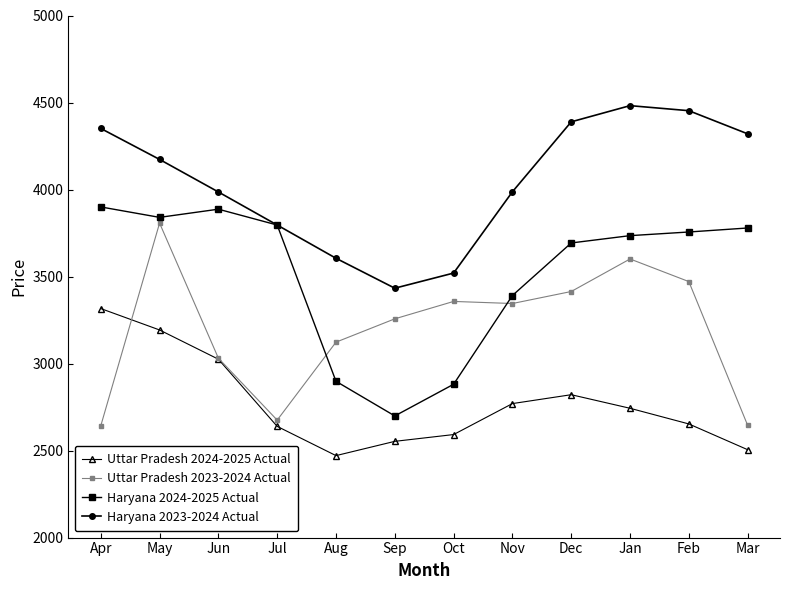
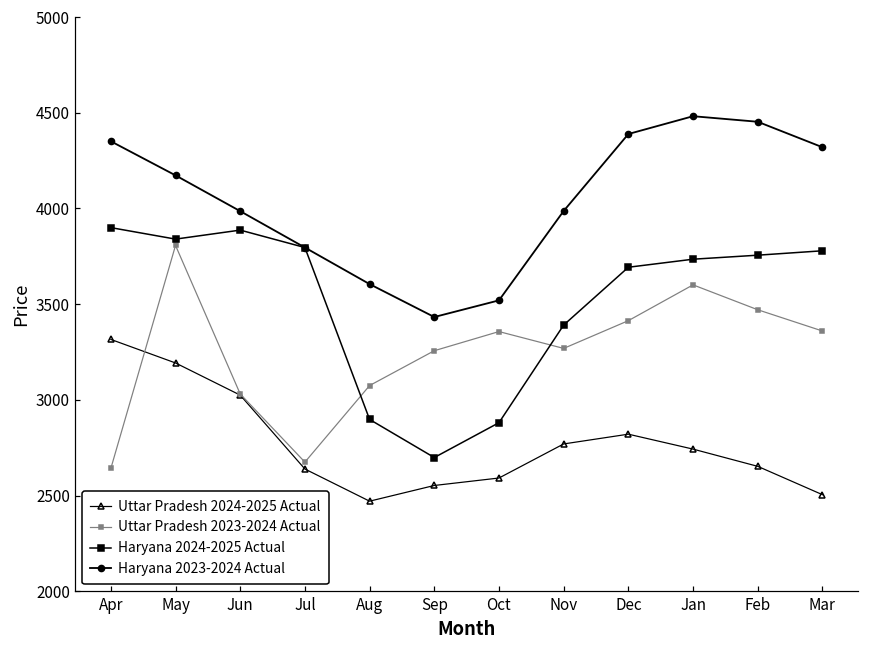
  {
    "Uttar Pradesh 2023-2024 Actual": {
      "Apr": 2640,
      "May": 3810,
      "Jul": 2680,
-     "Aug": 3120,
+     "Aug": 3080,
      "Sep": 3260,
      "Oct": 3360,
-     "Nov": 3350,
+     "Nov": 3270,
      "Dec": 3410,
      "Jan": 3600,
      "Feb": 3470,
-     "Mar": 2650
+     "Mar": 3360
    }
  }
